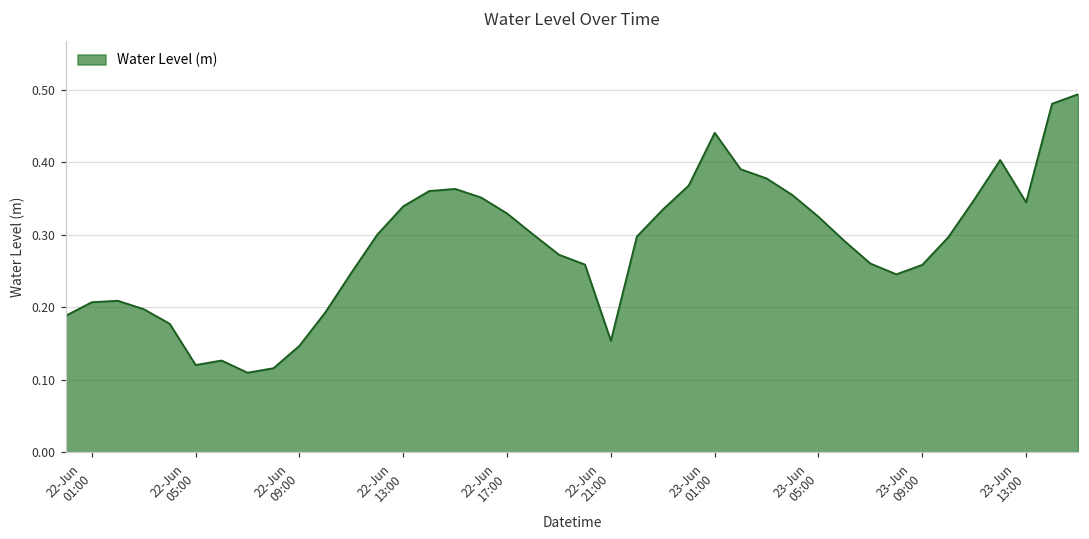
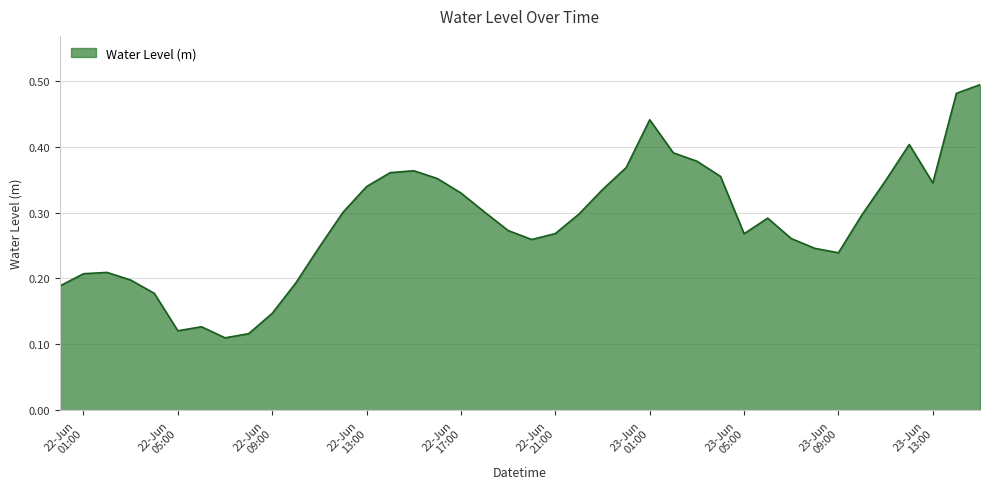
  {
    "22-Jun 01:00": 0.21,
    "22-Jun 05:00": 0.12,
    "22-Jun 09:00": 0.15,
    "22-Jun 13:00": 0.34,
    "22-Jun 17:00": 0.33,
-   "22-Jun 21:00": 0.15,
+   "22-Jun 21:00": 0.27,
    "23-Jun 01:00": 0.44,
-   "23-Jun 05:00": 0.32,
-   "23-Jun 09:00": 0.26,
+   "23-Jun 05:00": 0.27,
+   "23-Jun 09:00": 0.24,
    "23-Jun 13:00": 0.34
  }
